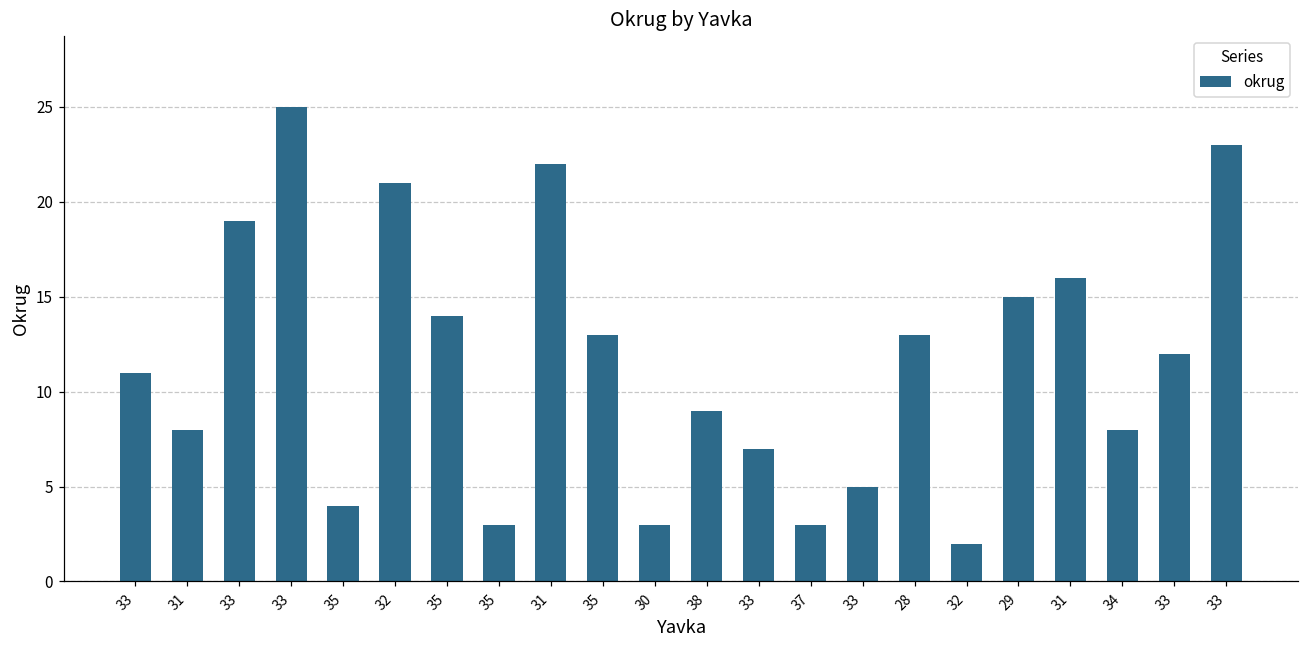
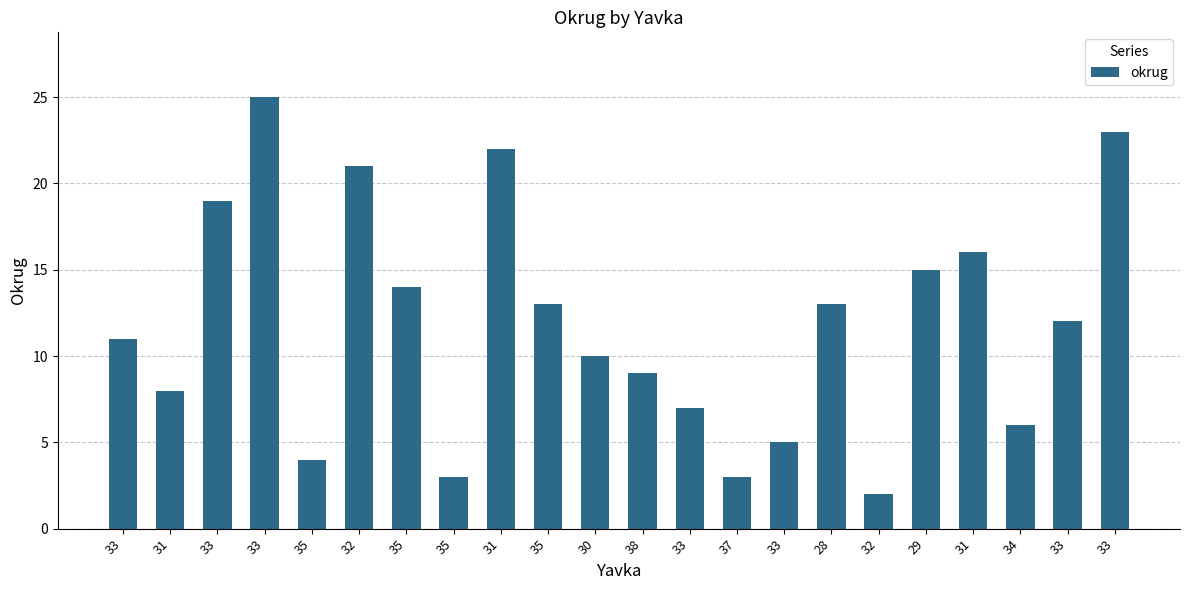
  {
-   "30": 3,
+   "30": 10,
    "38": 9,
    "37": 3,
    "28": 13,
    "29": 15,
-   "34": 8
+   "34": 6
  }
